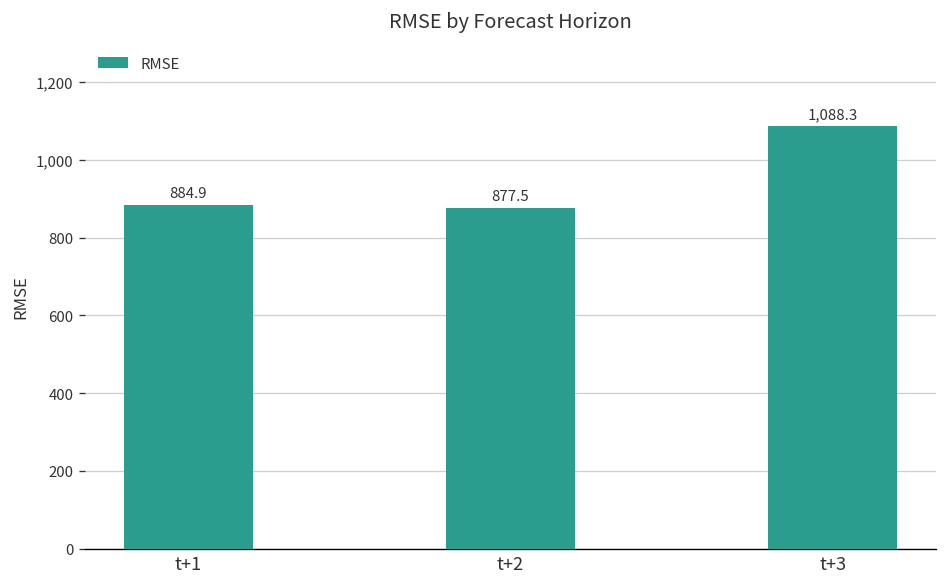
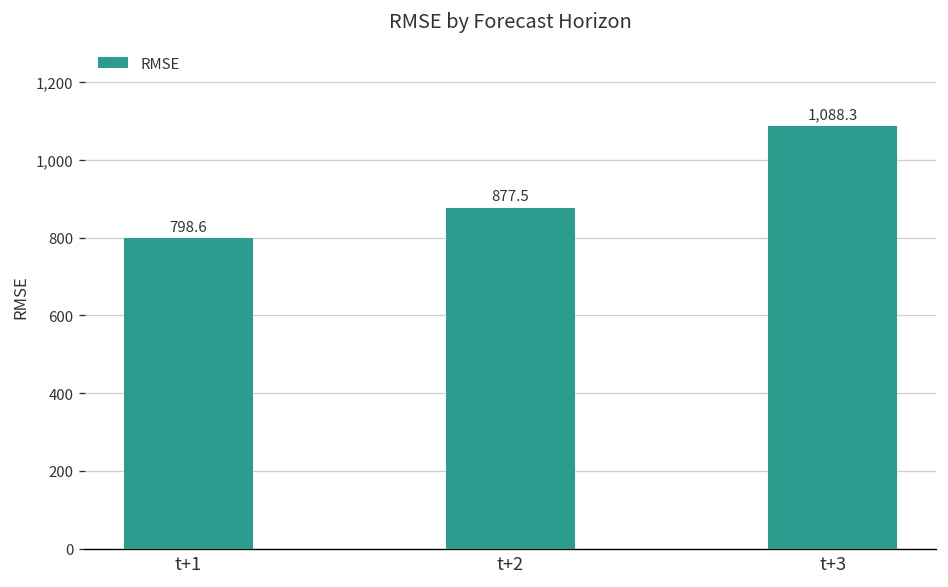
  {
-   "t+1": "884.9",
+   "t+1": "798.6",
    "t+2": "877.5",
    "t+3": "1,088.3"
  }
